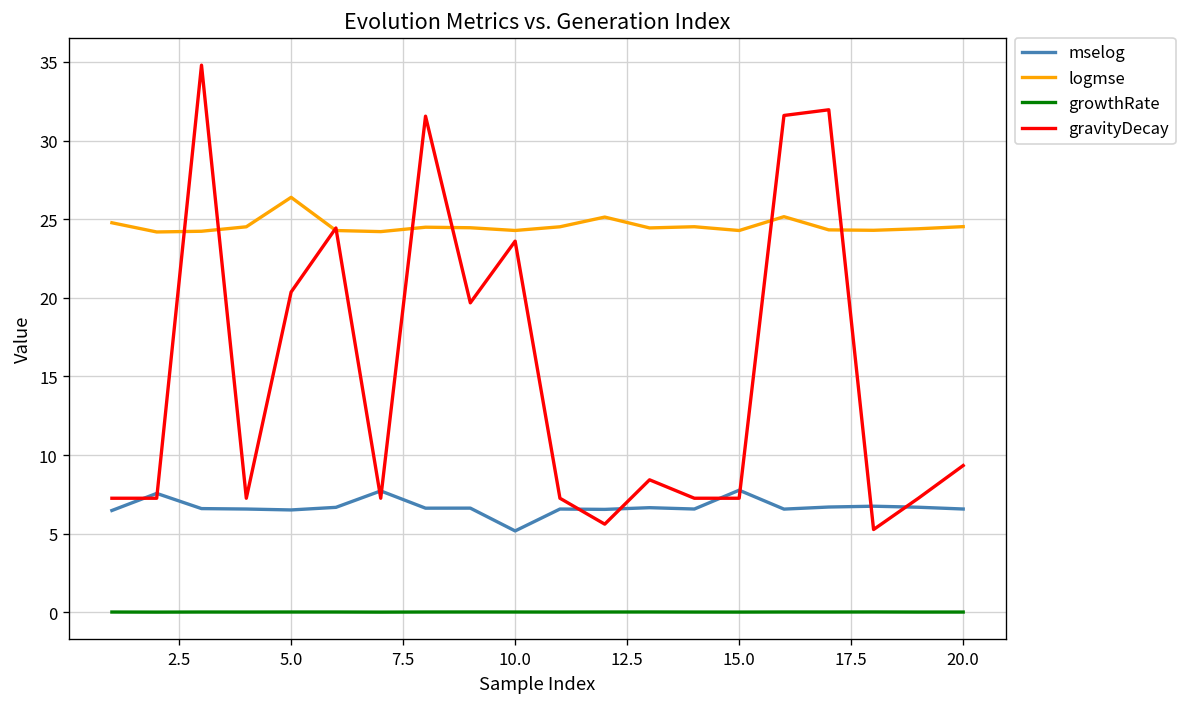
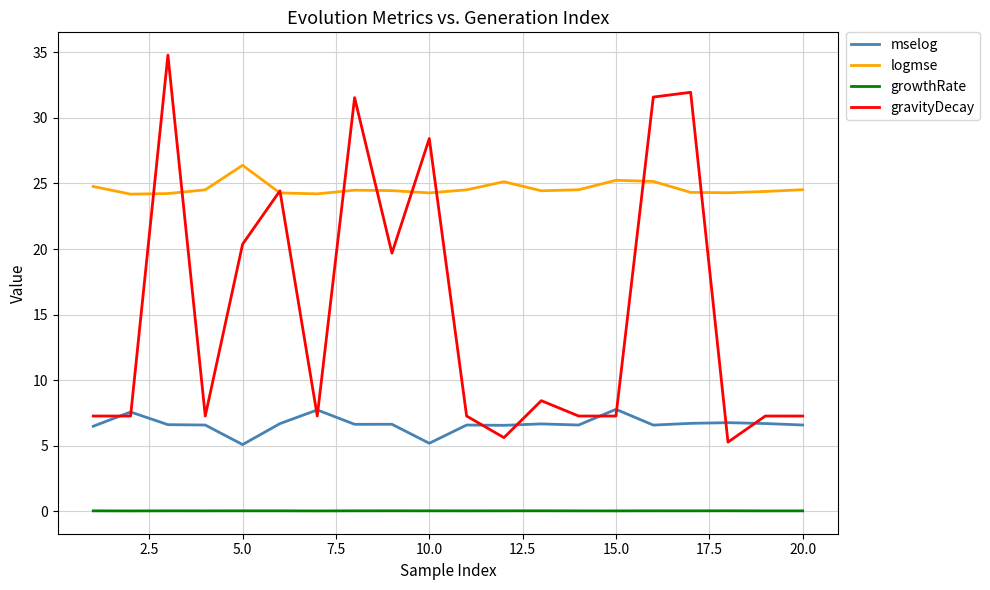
  {
    "mselog": {
-     "5.0": 6.5,
+     "5.0": 5.1,
      "10.0": 5.2,
      "15.0": 7.8,
      "20.0": 6.6
    },
    "logmse": {
      "5.0": 26.4,
      "10.0": 24.3,
-     "15.0": 24.3,
+     "15.0": 25.2,
      "20.0": 24.5
    },
    "growthRate": {
      "5.0": 0.0,
      "10.0": 0.0,
      "15.0": 0.0,
      "20.0": 0.0
    },
    "gravityDecay": {
      "5.0": 20.4,
-     "10.0": 23.6,
+     "10.0": 28.4,
      "15.0": 7.3,
-     "20.0": 9.3
+     "20.0": 7.3
    }
  }
